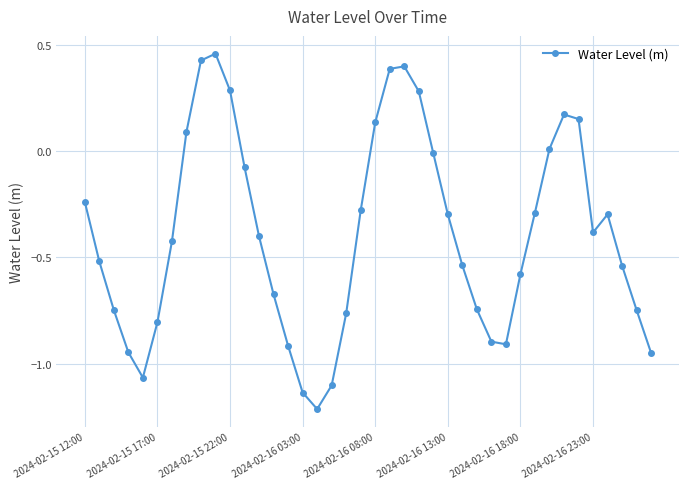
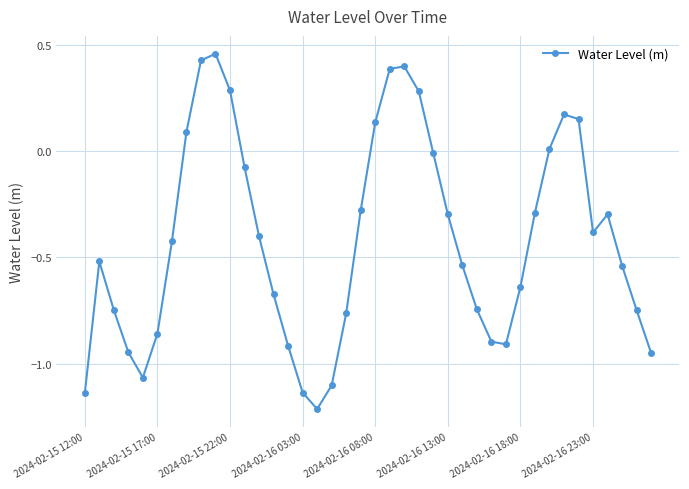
  {
-   "2024-02-15 12:00": -0.24,
-   "2024-02-15 17:00": -0.81,
+   "2024-02-15 12:00": -1.14,
+   "2024-02-15 17:00": -0.86,
    "2024-02-15 22:00": 0.28,
    "2024-02-16 03:00": -1.14,
    "2024-02-16 08:00": 0.13,
    "2024-02-16 13:00": -0.30,
-   "2024-02-16 18:00": -0.58,
+   "2024-02-16 18:00": -0.64,
    "2024-02-16 23:00": -0.38
  }
